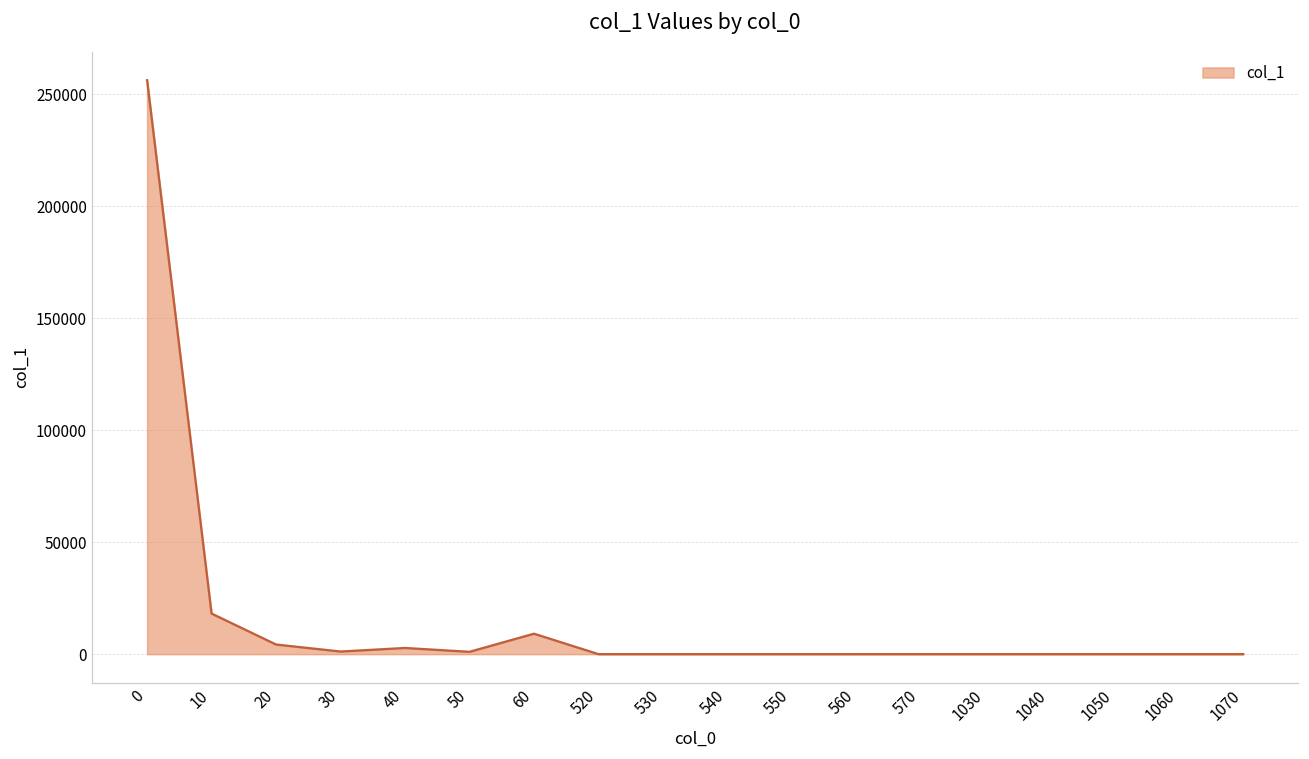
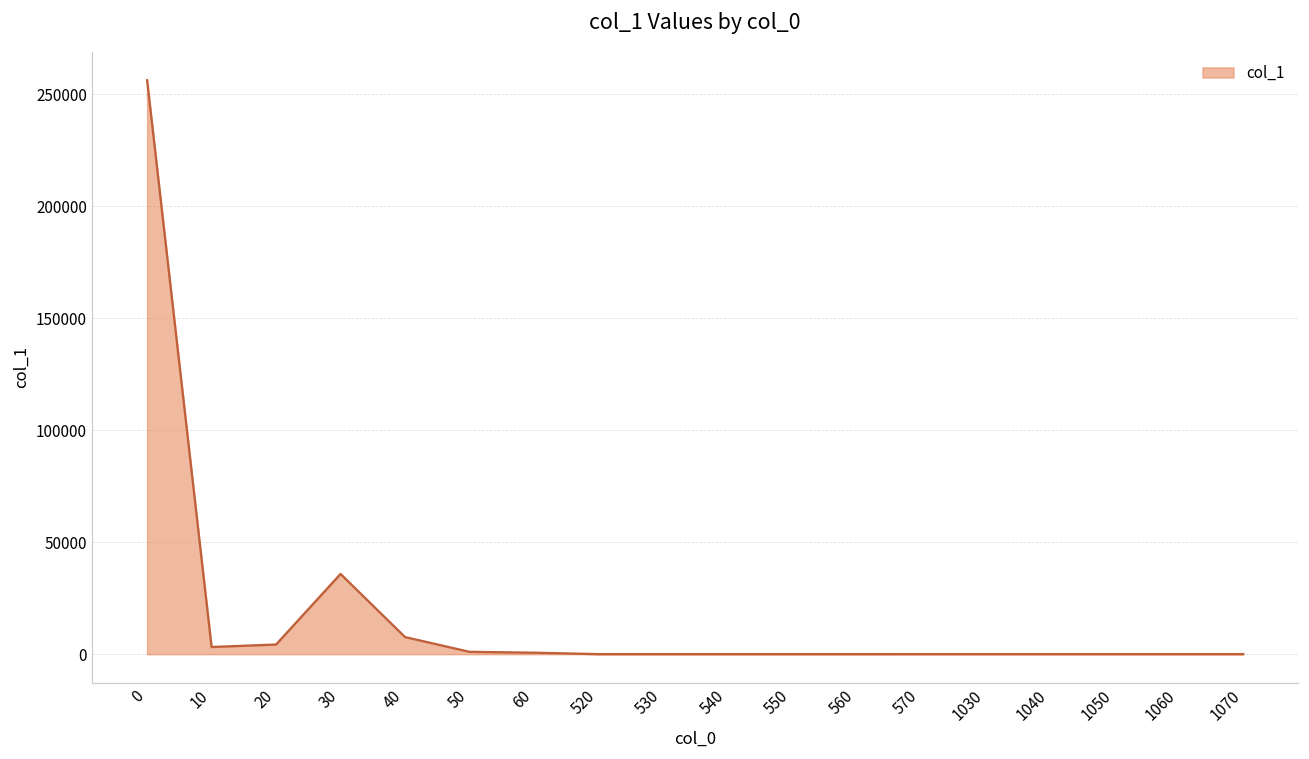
  {
    "0": 256000,
-   "10": 18000,
+   "10": 3000,
    "20": 4000,
-   "30": 1000,
-   "40": 3000,
+   "30": 36000,
+   "40": 8000,
    "50": 1000,
-   "60": 9000,
+   "60": 1000,
    "520": 0,
    "530": 0,
    "540": 0,
    "550": 0,
    "560": 0,
    "570": 0,
    "1030": 0,
    "1040": 0,
    "1050": 0,
    "1060": 0,
    "1070": 0
  }
